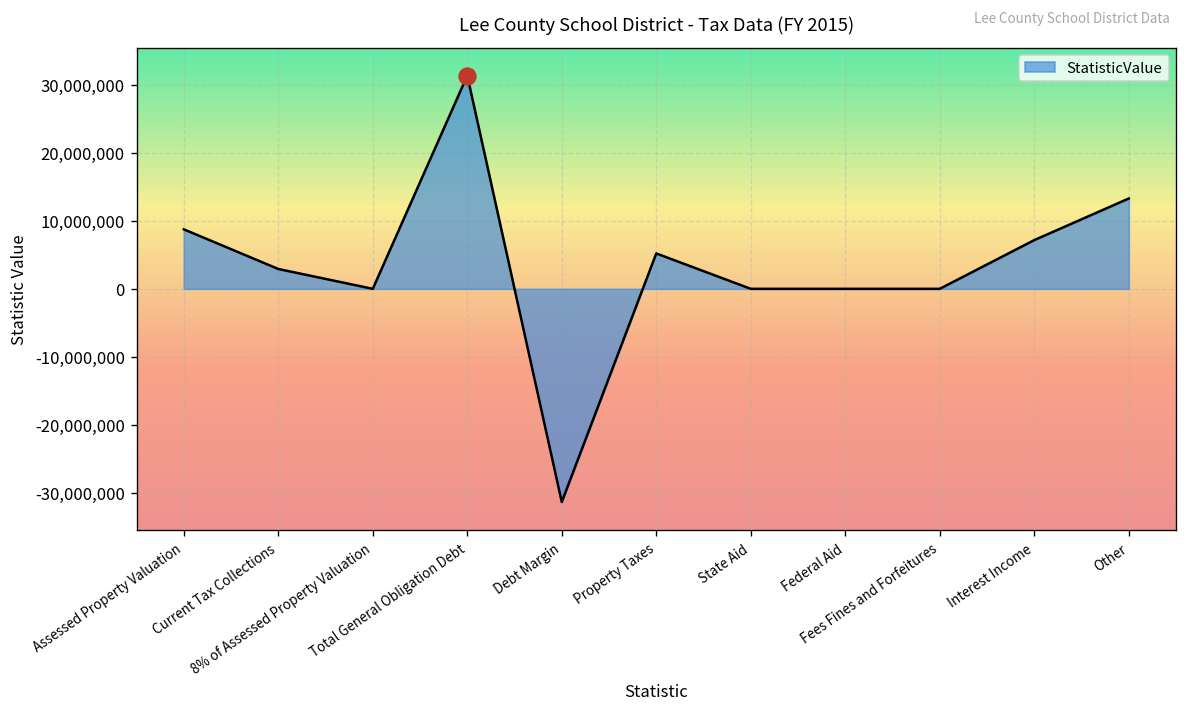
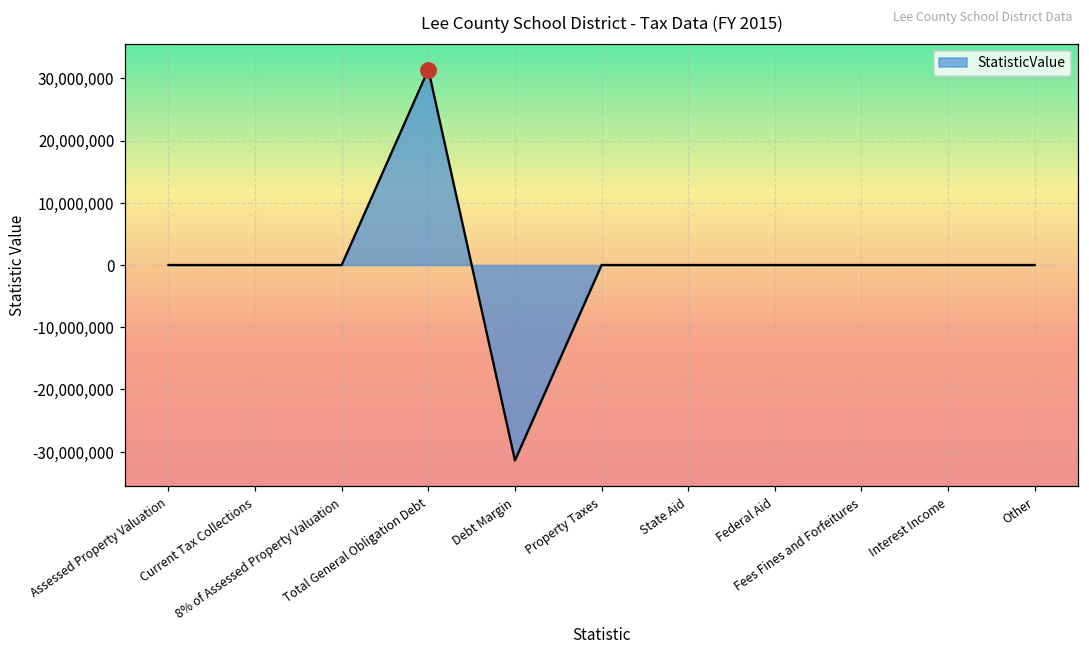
  {
    "StatisticValue": {
-     "Assessed Property Valuation": "9,000,000",
-     "Current Tax Collections": "3,000,000",
-     "Property Taxes": "5,000,000",
-     "Interest Income": "7,000,000",
-     "Other": "13,000,000"
+     "Assessed Property Valuation": "0",
+     "Current Tax Collections": "0",
+     "Property Taxes": "0",
+     "Interest Income": "0",
+     "Other": "0"
    }
  }
